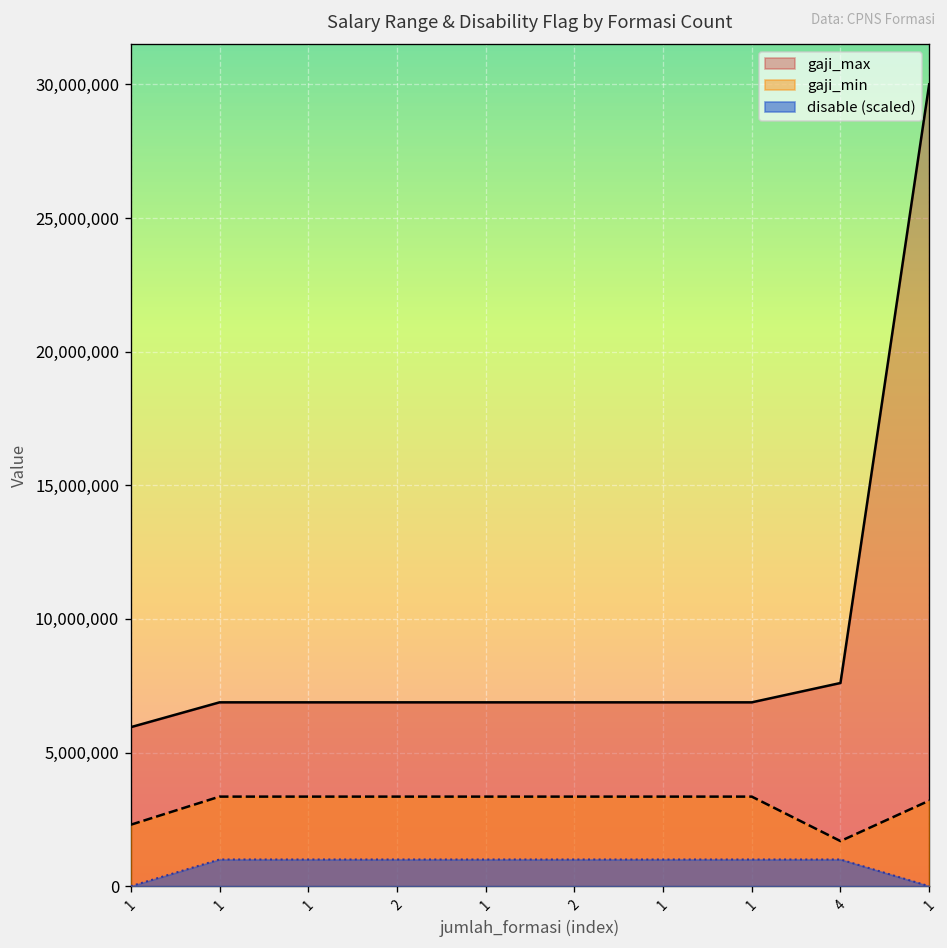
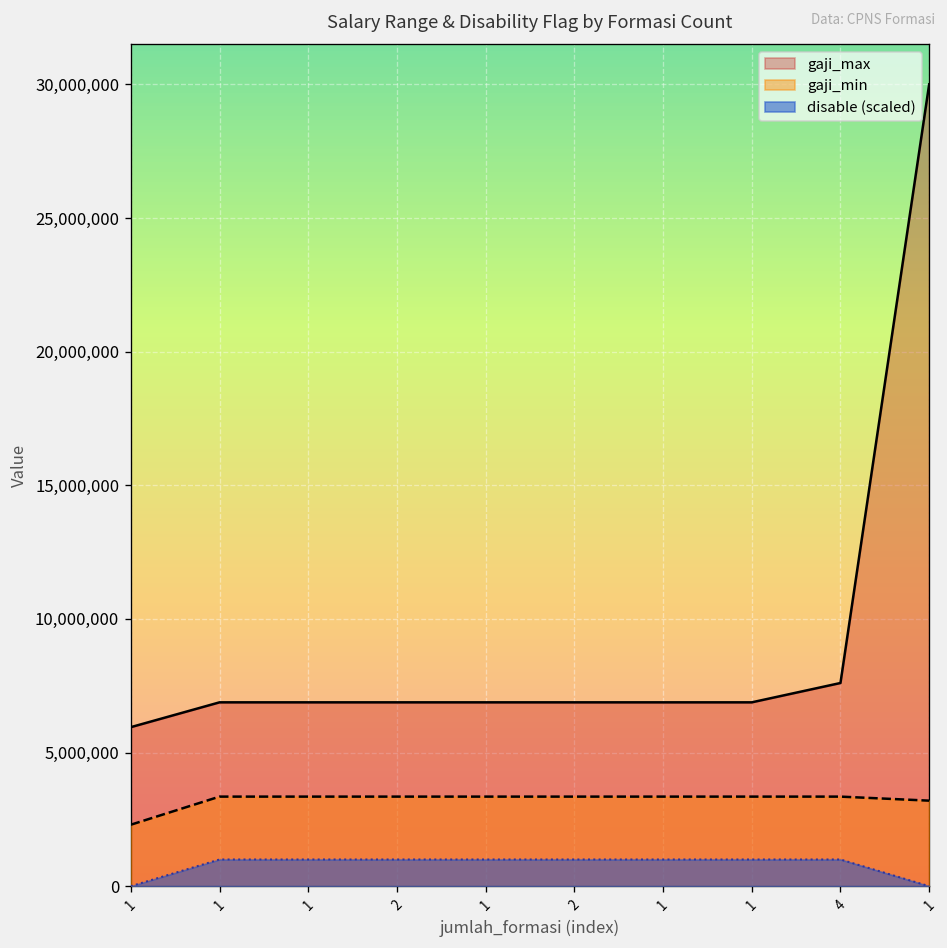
  {
    "gaji_max": {
      "4": "7,600,000"
    },
    "gaji_min": {
-     "4": "1,700,000"
+     "4": "3,400,000"
    },
    "disable (scaled)": {
      "4": "1,000,000"
    }
  }
